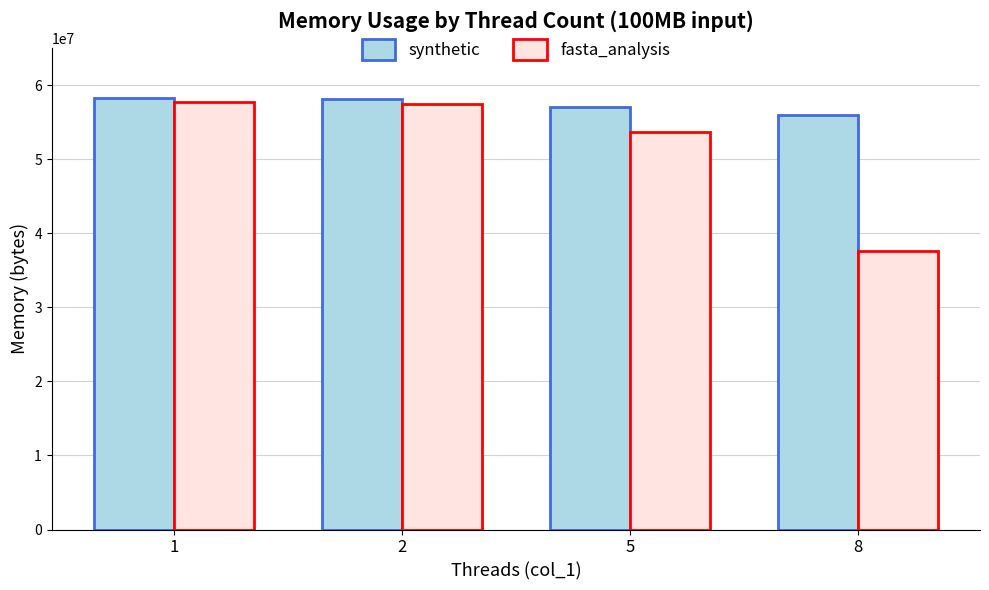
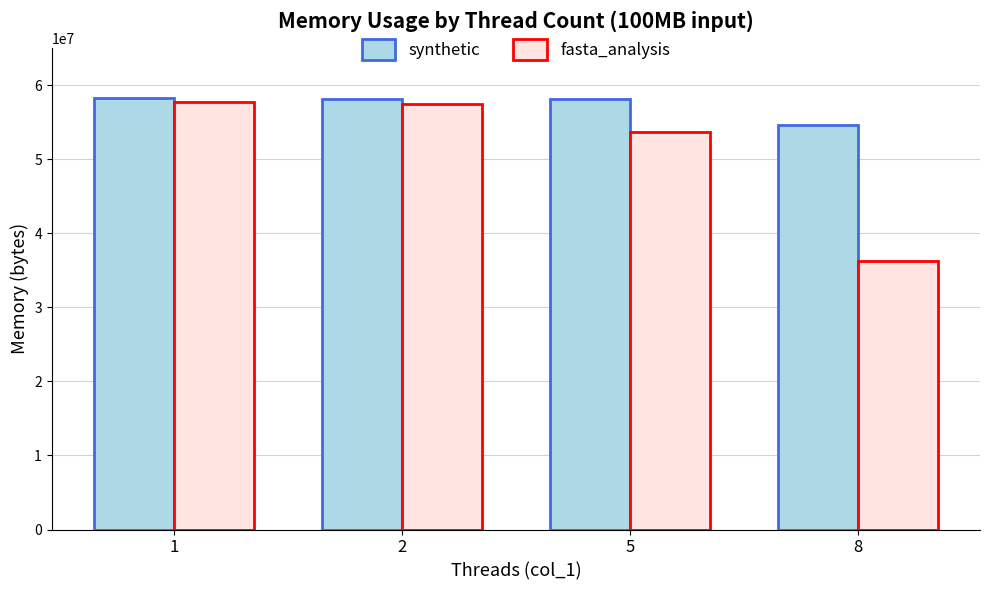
  {
    "synthetic": {
      "1": 58000000,
      "2": 58000000,
-     "5": 57000000,
-     "8": 56000000
+     "5": 58000000,
+     "8": 55000000
    },
    "fasta_analysis": {
      "1": 58000000,
      "2": 57000000,
      "5": 54000000,
-     "8": 38000000
+     "8": 36000000
    }
  }
